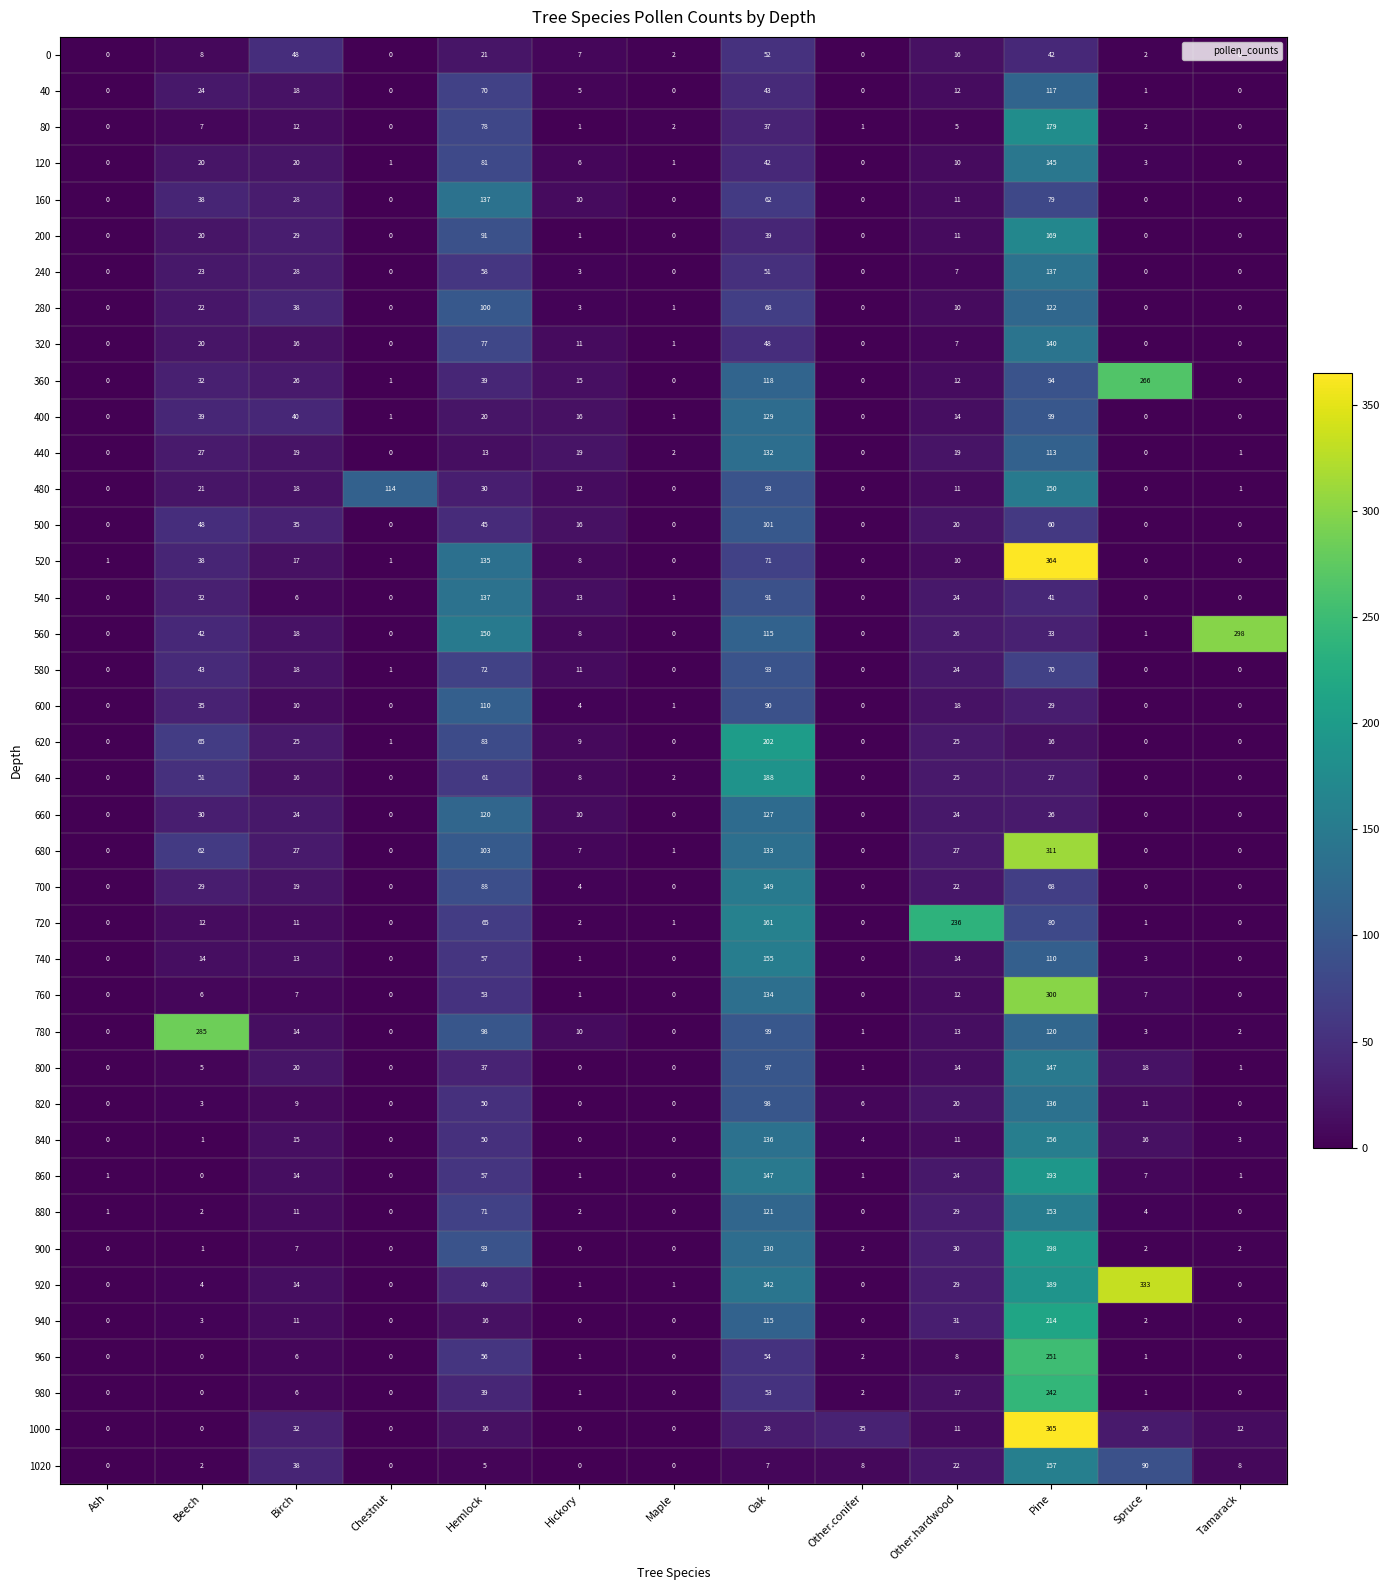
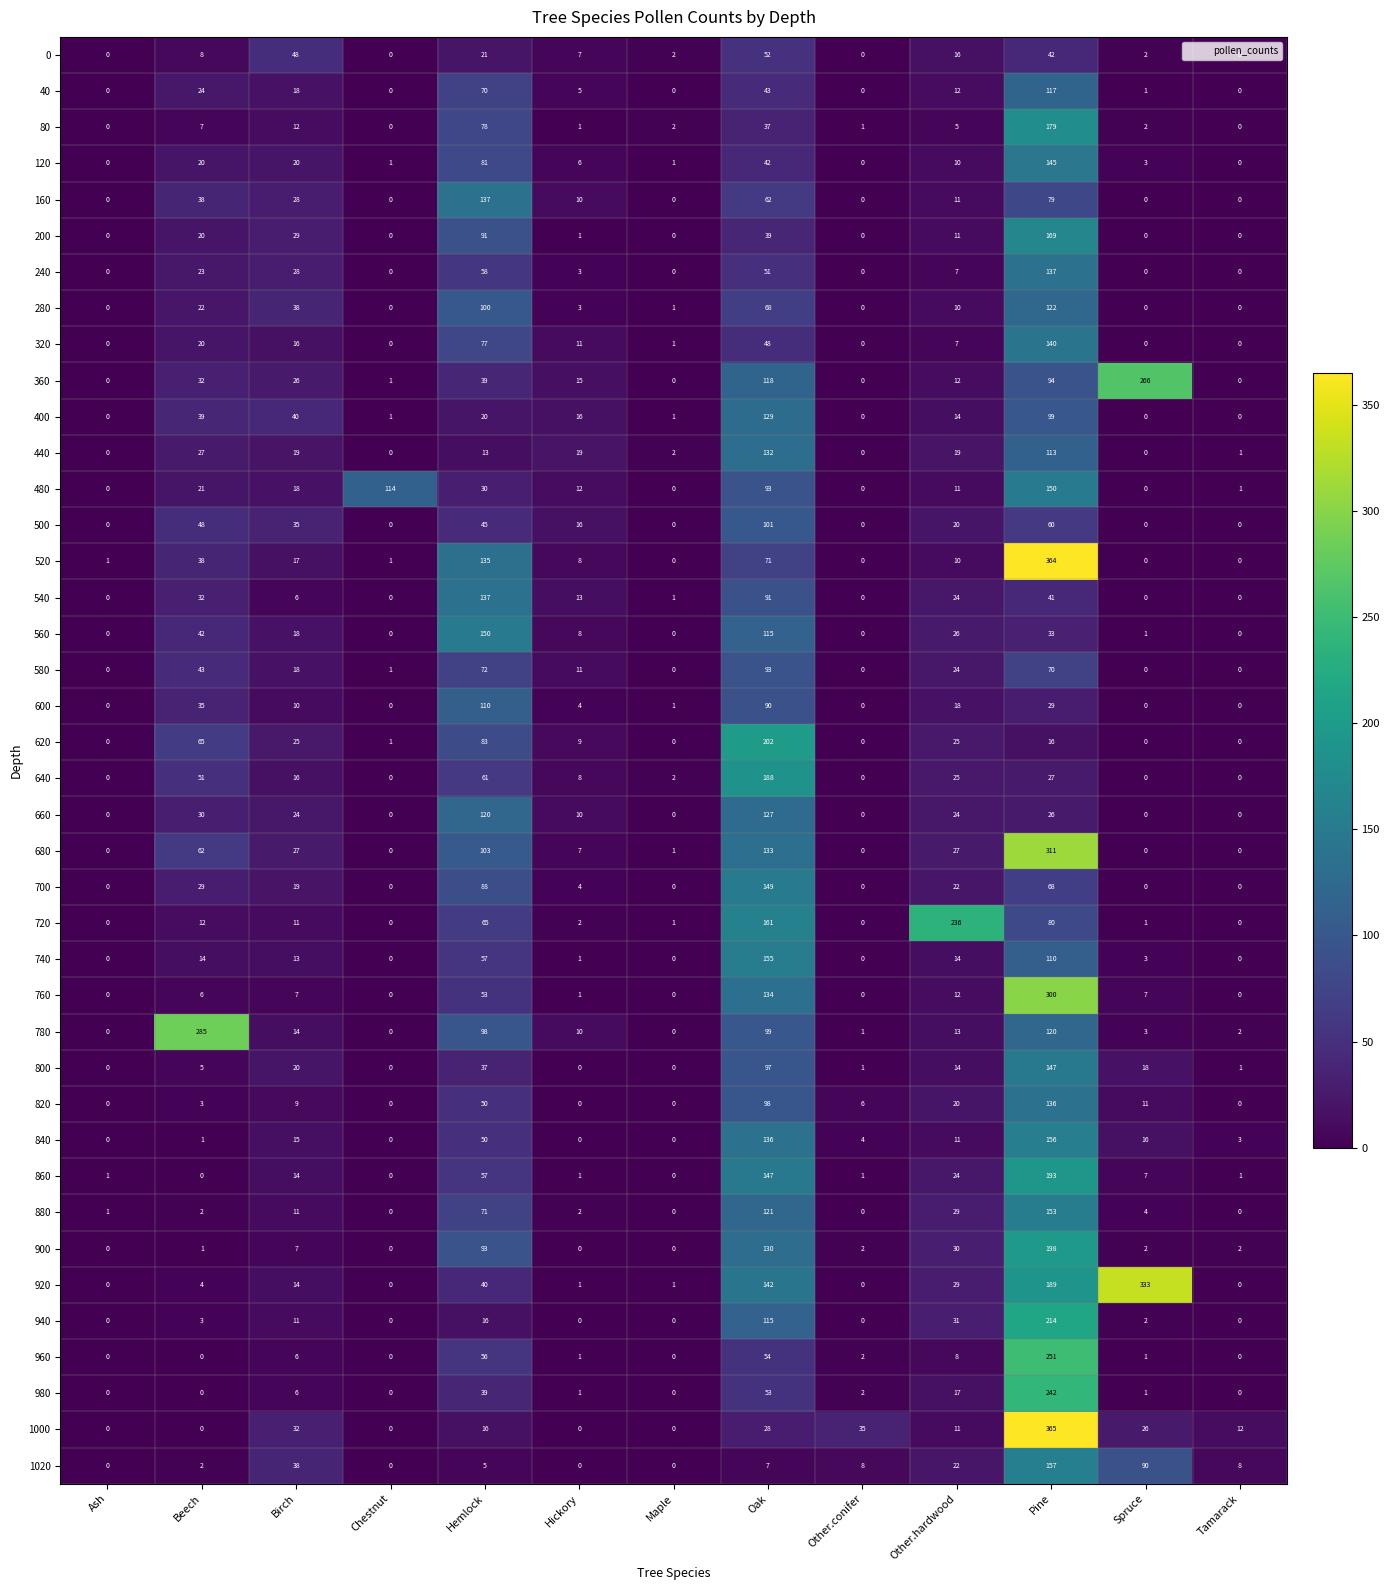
  {
    "560": {
      "Ash": 0,
      "Beech": 42,
      "Birch": 18,
      "Chestnut": 0,
      "Hemlock": 150,
      "Hickory": 8,
      "Maple": 0,
      "Oak": 115,
      "Other.conifer": 0,
      "Other.hardwood": 26,
      "Pine": 33,
      "Spruce": 1,
-     "Tamarack": 298
+     "Tamarack": 0
    }
  }
